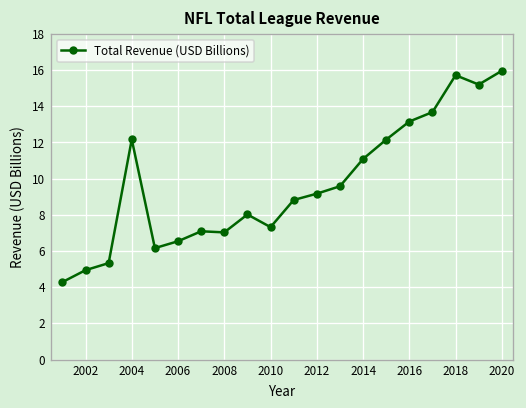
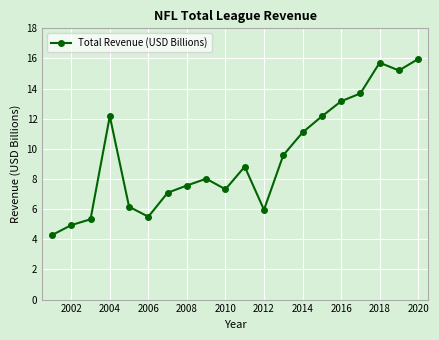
  {
    "2002": 4.9,
    "2004": 12.2,
-   "2006": 6.5,
-   "2008": 7.0,
+   "2006": 5.5,
+   "2008": 7.6,
    "2010": 7.3,
-   "2012": 9.2,
+   "2012": 6.0,
    "2014": 11.1,
    "2016": 13.2,
    "2018": 15.7,
    "2020": 16.0
  }
